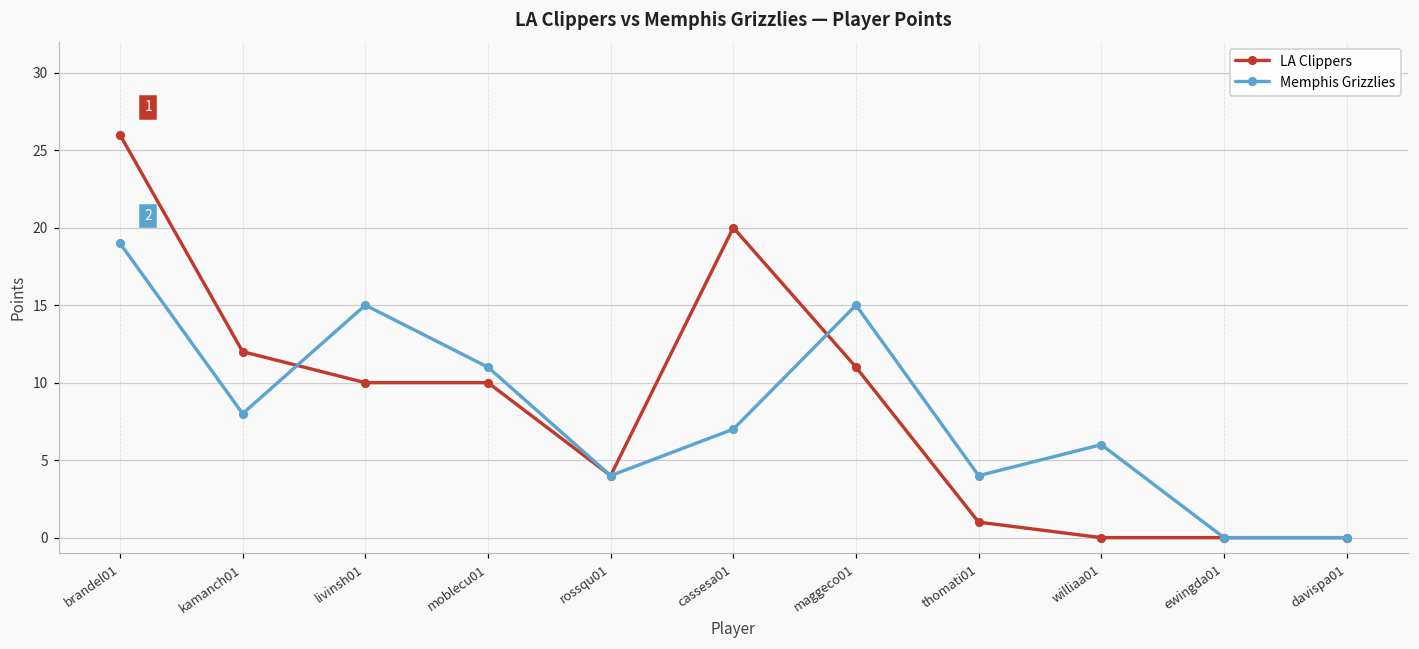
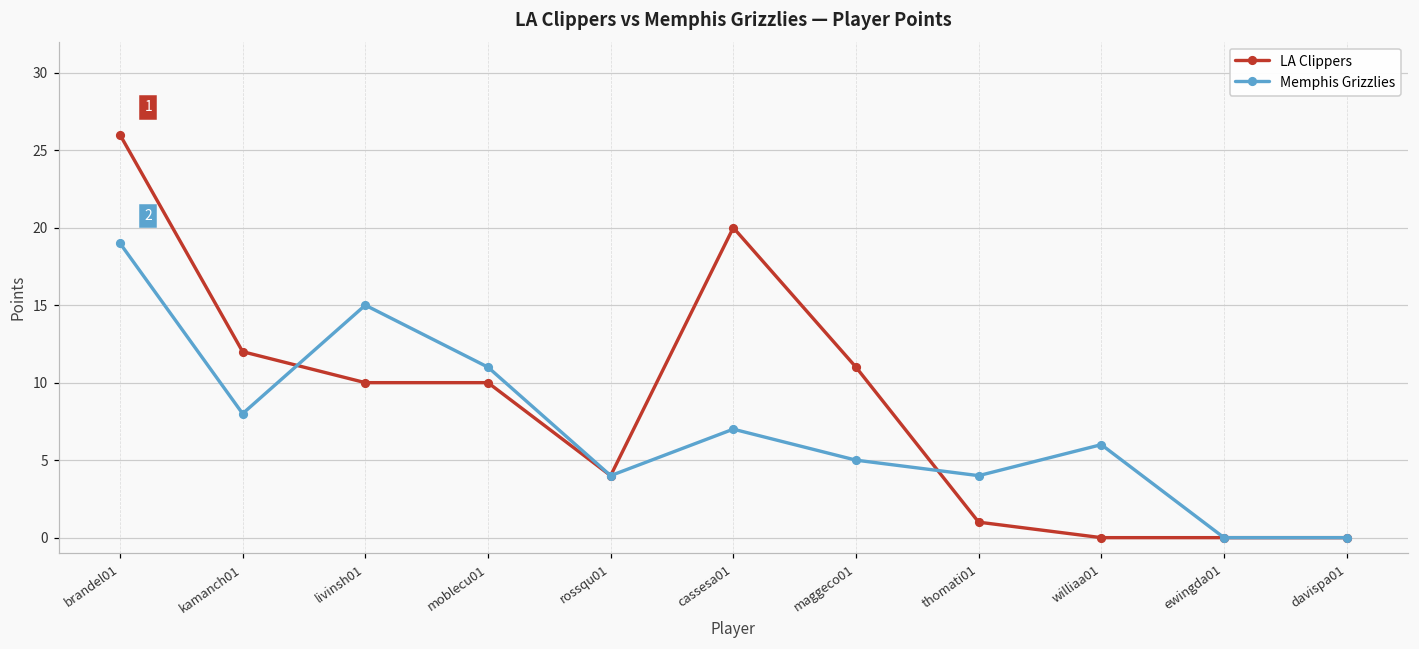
  {
    "LA Clippers": {
      "brandel01": 26,
      "kamanch01": 12,
      "livinsh01": 10,
      "moblecu01": 10,
      "cassesa01": 20,
      "maggeco01": 11,
      "thomati01": 1,
      "williaa01": 0
    },
    "Memphis Grizzlies": {
      "brandel01": 19,
      "kamanch01": 8,
      "livinsh01": 15,
      "moblecu01": 11,
      "cassesa01": 7,
-     "maggeco01": 15,
+     "maggeco01": 5,
      "thomati01": 4,
      "williaa01": 6
    }
  }
